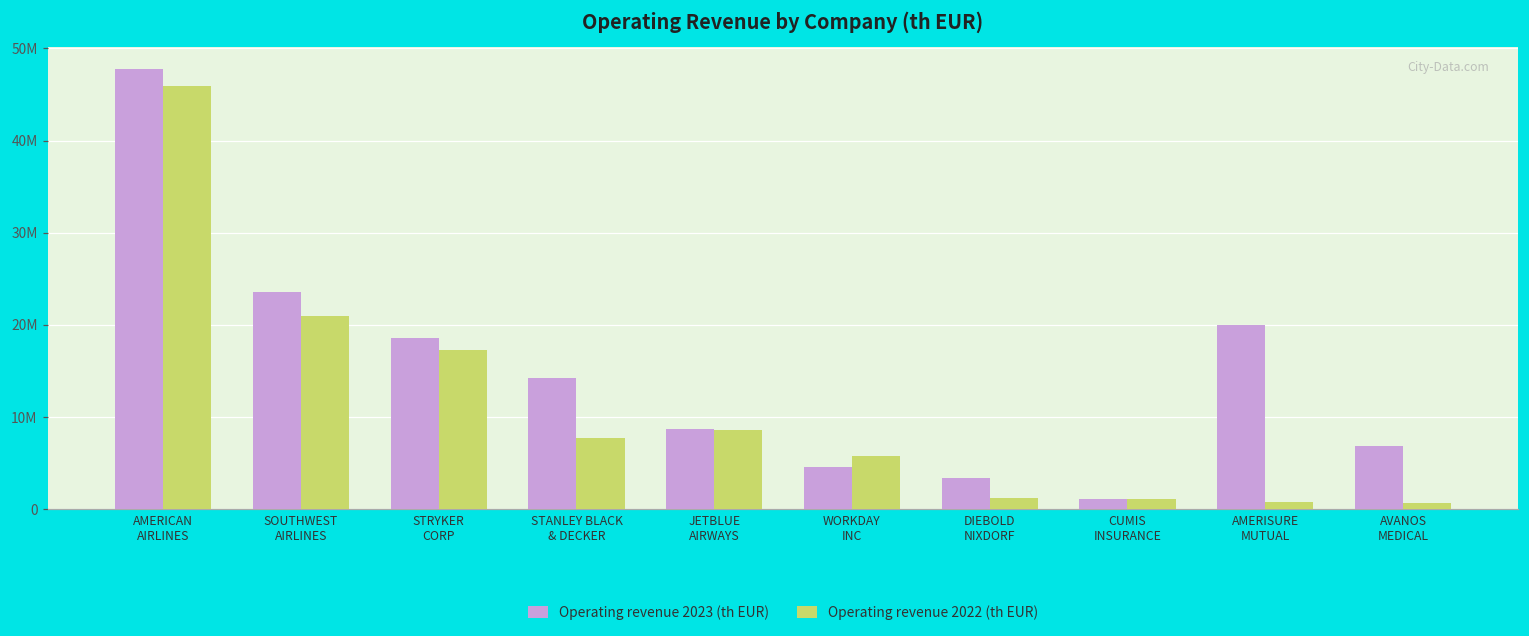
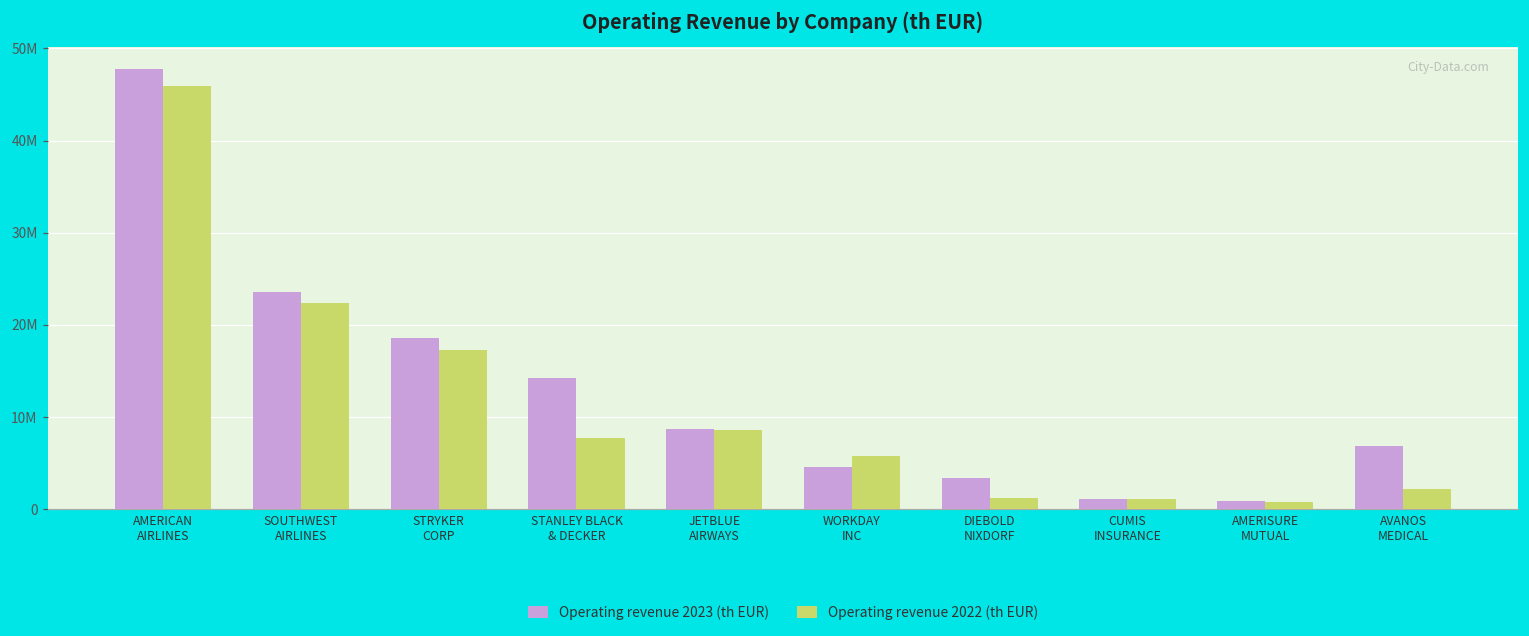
  {
    "Operating revenue 2023 (th EUR)": {
      "AMERICAN AIRLINES": 48000000,
      "SOUTHWEST AIRLINES": 24000000,
      "STRYKER CORP": 19000000,
      "STANLEY BLACK & DECKER": 14000000,
      "JETBLUE AIRWAYS": 9000000,
      "WORKDAY INC": 5000000,
      "DIEBOLD NIXDORF": 3000000,
      "CUMIS INSURANCE": 1000000,
-     "AMERISURE MUTUAL": 20000000,
+     "AMERISURE MUTUAL": 1000000,
      "AVANOS MEDICAL": 7000000
    },
    "Operating revenue 2022 (th EUR)": {
      "AMERICAN AIRLINES": 46000000,
-     "SOUTHWEST AIRLINES": 21000000,
+     "SOUTHWEST AIRLINES": 22000000,
      "STRYKER CORP": 17000000,
      "STANLEY BLACK & DECKER": 8000000,
      "JETBLUE AIRWAYS": 9000000,
      "WORKDAY INC": 6000000,
      "DIEBOLD NIXDORF": 1000000,
      "CUMIS INSURANCE": 1000000,
      "AMERISURE MUTUAL": 1000000,
-     "AVANOS MEDICAL": 1000000
+     "AVANOS MEDICAL": 2000000
    }
  }
